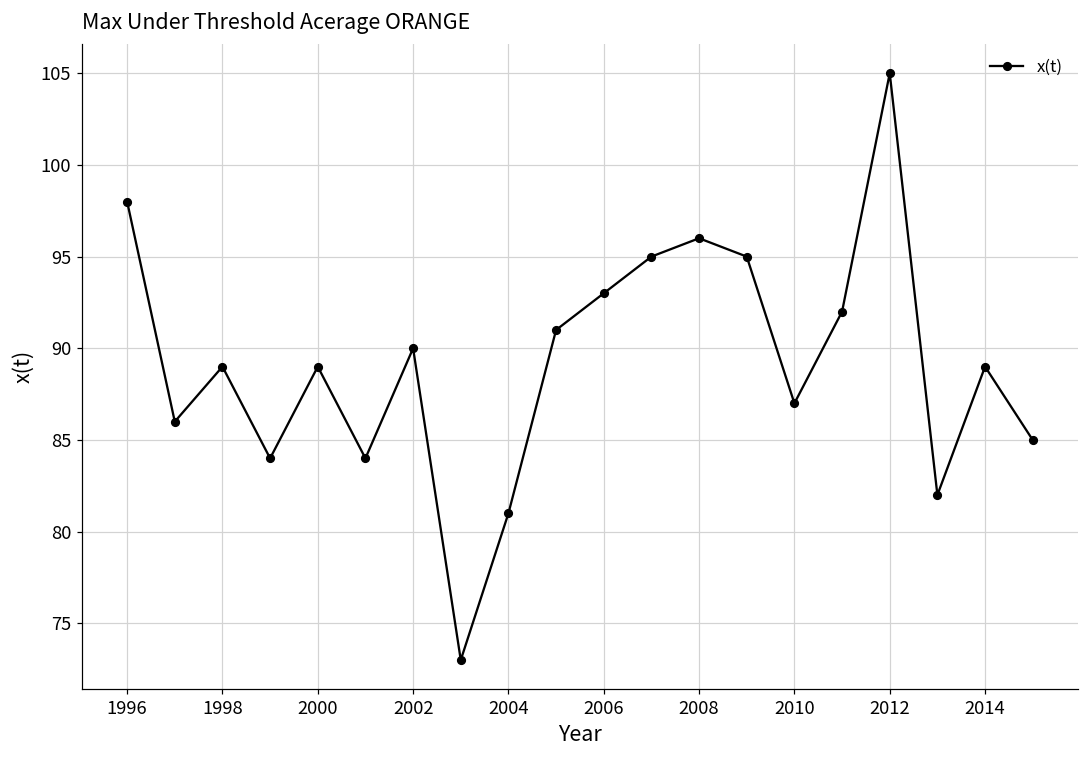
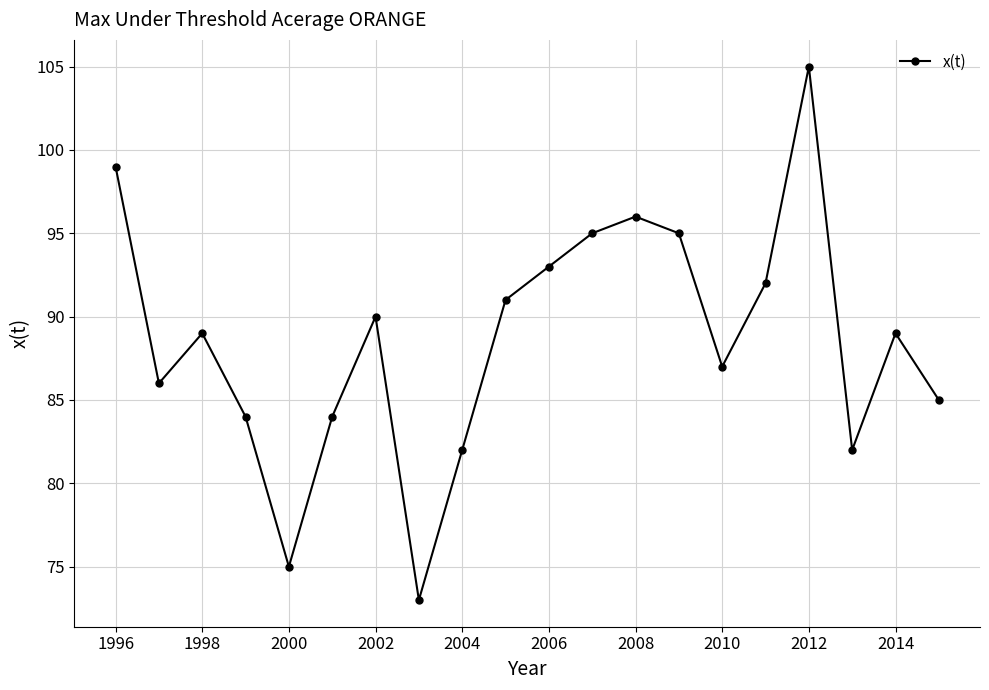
  {
-   "1996": 98,
+   "1996": 99,
    "1998": 89,
-   "2000": 89,
+   "2000": 75,
    "2002": 90,
-   "2004": 81,
+   "2004": 82,
    "2006": 93,
    "2008": 96,
    "2010": 87,
    "2012": 105,
    "2014": 89
  }
